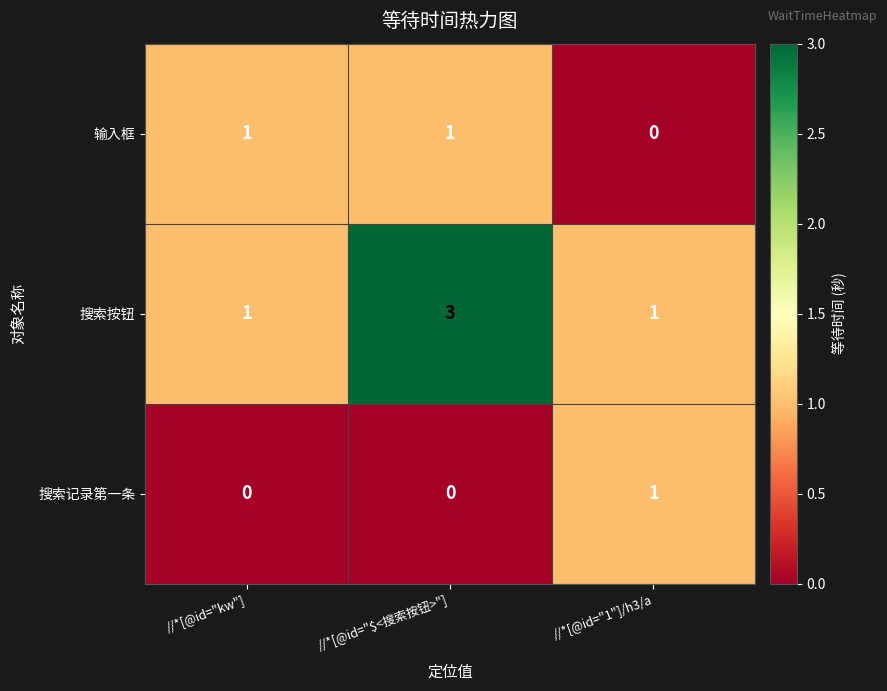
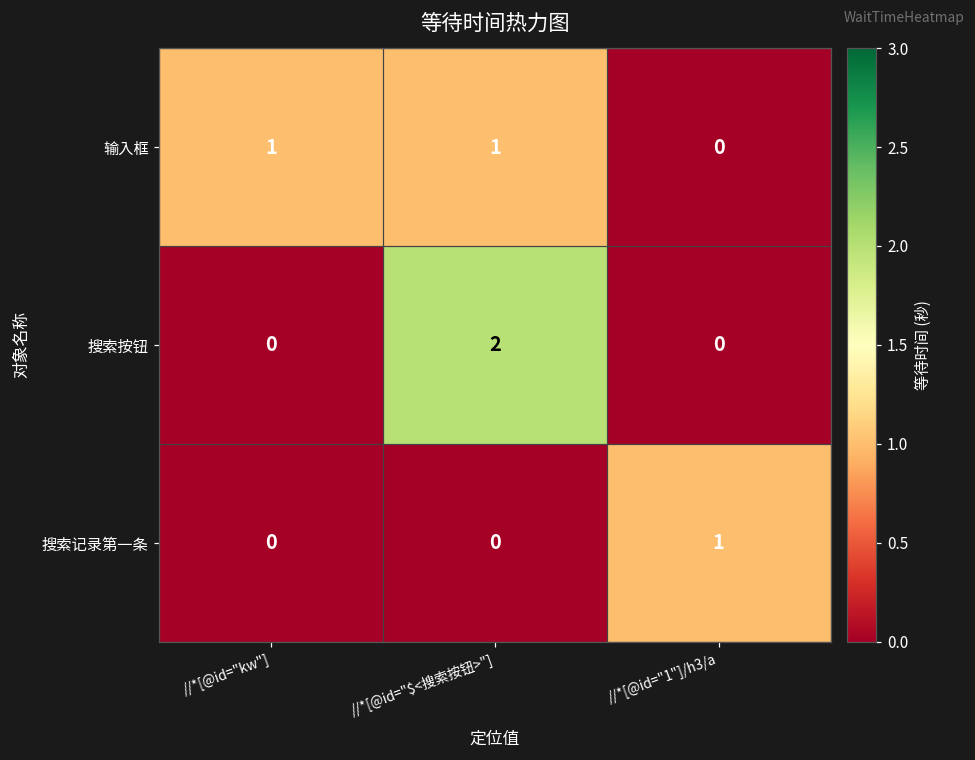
  {
    "输入框": {
      "//*[@id=\"kw\"]": 1,
      "//*[@id=\"$<搜索按钮>\"]": 1,
      "//*[@id=\"1\"]/h3/a": 0
    },
    "搜索按钮": {
-     "//*[@id=\"kw\"]": 1,
-     "//*[@id=\"$<搜索按钮>\"]": 3,
-     "//*[@id=\"1\"]/h3/a": 1
+     "//*[@id=\"kw\"]": 0,
+     "//*[@id=\"$<搜索按钮>\"]": 2,
+     "//*[@id=\"1\"]/h3/a": 0
    },
    "搜索记录第一条": {
      "//*[@id=\"kw\"]": 0,
      "//*[@id=\"$<搜索按钮>\"]": 0,
      "//*[@id=\"1\"]/h3/a": 1
    }
  }
